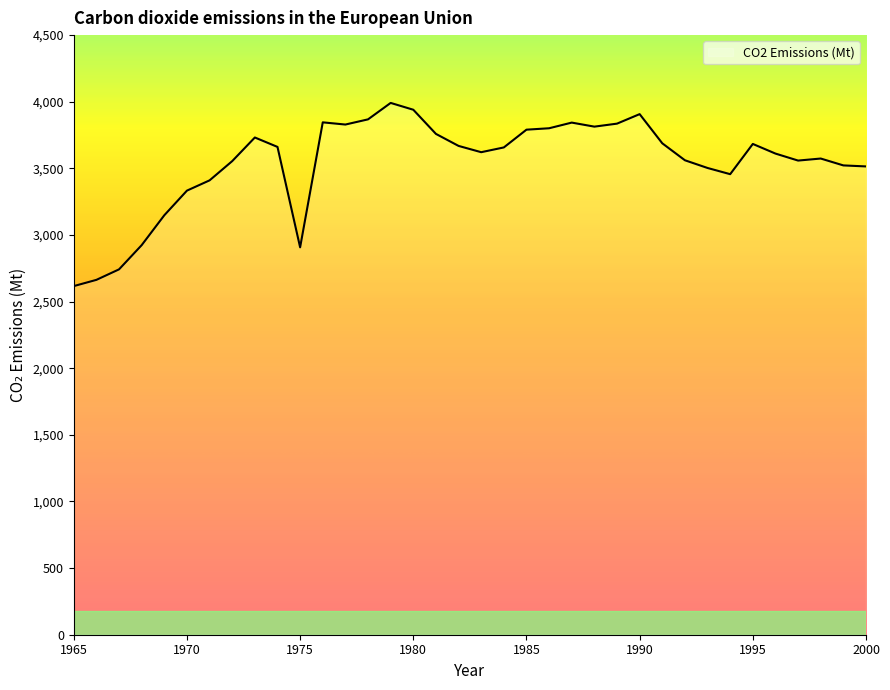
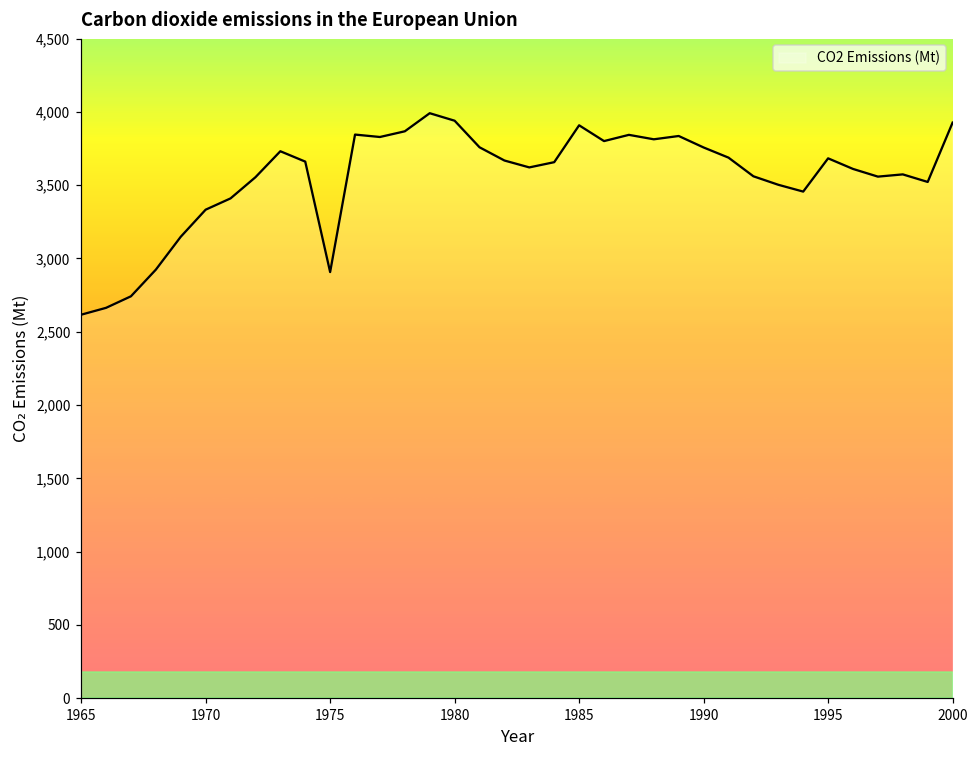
  {
    "1965": "2,620",
    "1970": "3,330",
    "1975": "2,910",
    "1980": "3,940",
-   "1985": "3,790",
-   "1990": "3,910",
+   "1985": "3,910",
+   "1990": "3,760",
    "1995": "3,680",
-   "2000": "3,510"
+   "2000": "3,930"
  }
